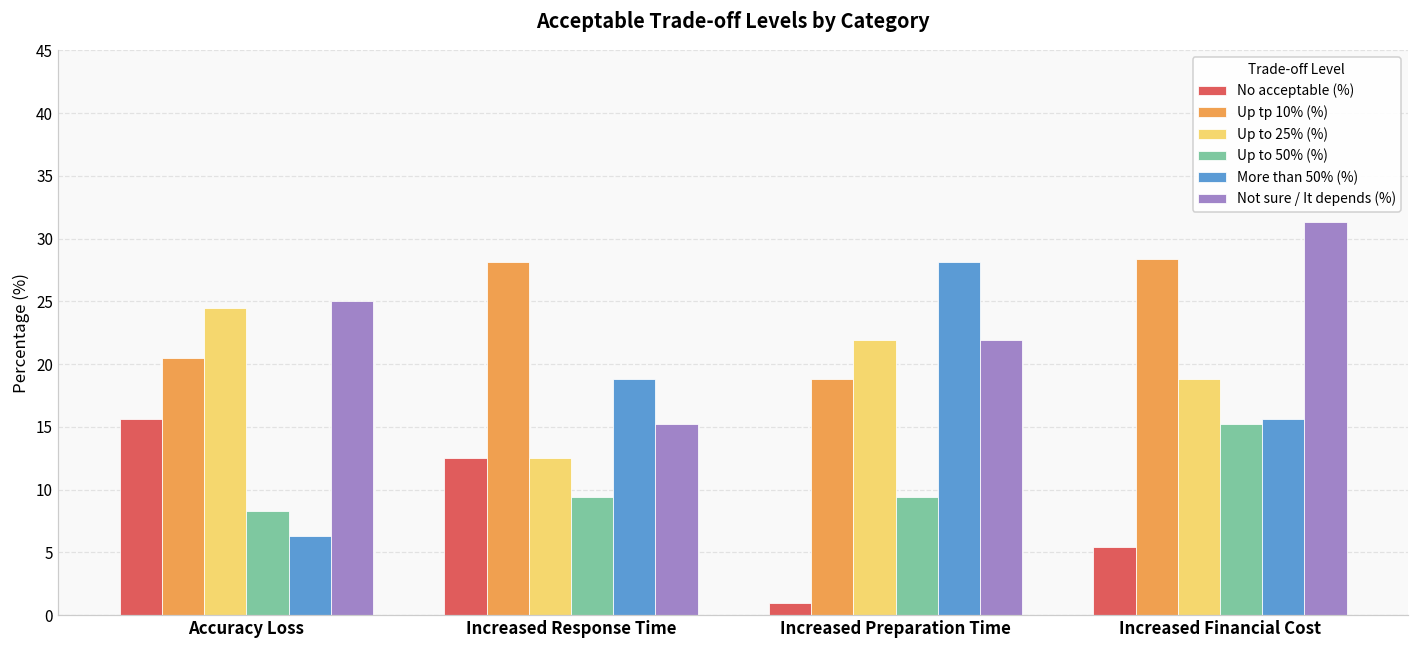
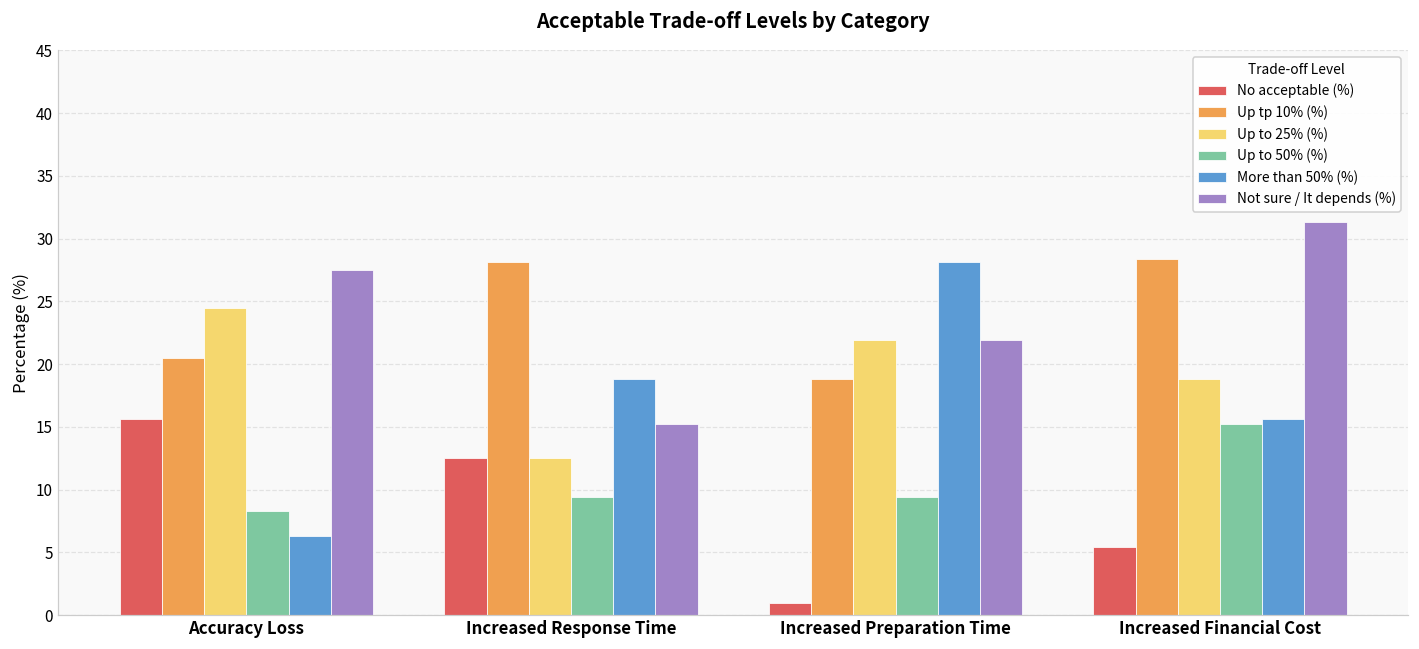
  {
    "No acceptable (%)": {
      "Accuracy Loss": 15.6,
      "Increased Response Time": 12.5,
      "Increased Preparation Time": 1.0,
      "Increased Financial Cost": 5.4
    },
    "Up tp 10% (%)": {
      "Accuracy Loss": 20.5,
      "Increased Response Time": 28.1,
      "Increased Preparation Time": 18.8,
      "Increased Financial Cost": 28.4
    },
    "Up to 25% (%)": {
      "Accuracy Loss": 24.5,
      "Increased Response Time": 12.5,
      "Increased Preparation Time": 21.9,
      "Increased Financial Cost": 18.8
    },
    "Up to 50% (%)": {
      "Accuracy Loss": 8.3,
      "Increased Response Time": 9.4,
      "Increased Preparation Time": 9.4,
      "Increased Financial Cost": 15.2
    },
    "More than 50% (%)": {
      "Accuracy Loss": 6.3,
      "Increased Response Time": 18.8,
      "Increased Preparation Time": 28.1,
      "Increased Financial Cost": 15.6
    },
    "Not sure / It depends (%)": {
-     "Accuracy Loss": 25.0,
+     "Accuracy Loss": 27.5,
      "Increased Response Time": 15.2,
      "Increased Preparation Time": 21.9,
      "Increased Financial Cost": 31.3
    }
  }
